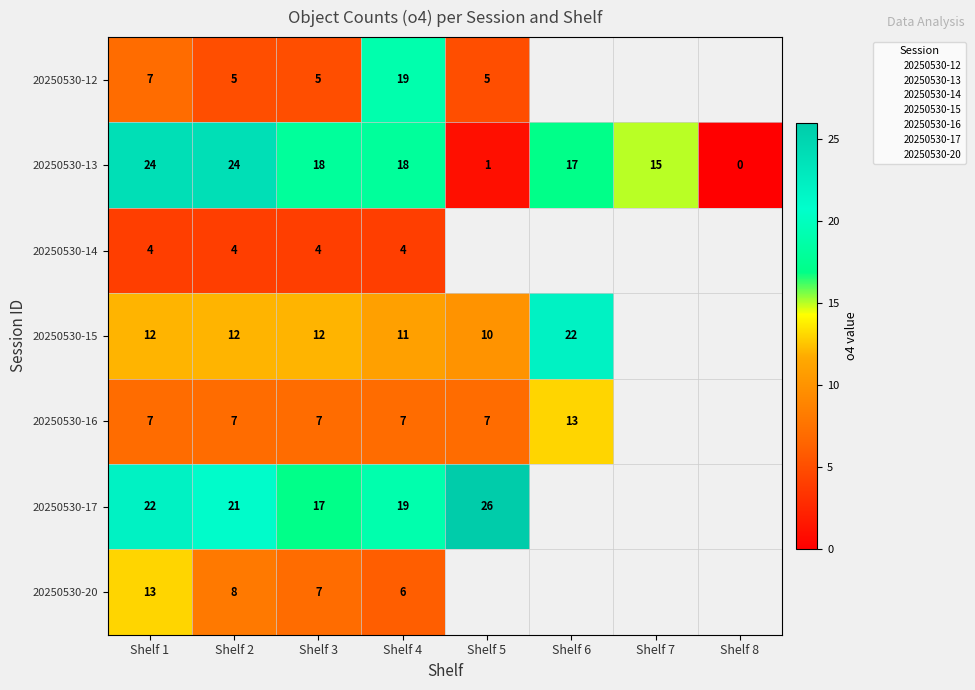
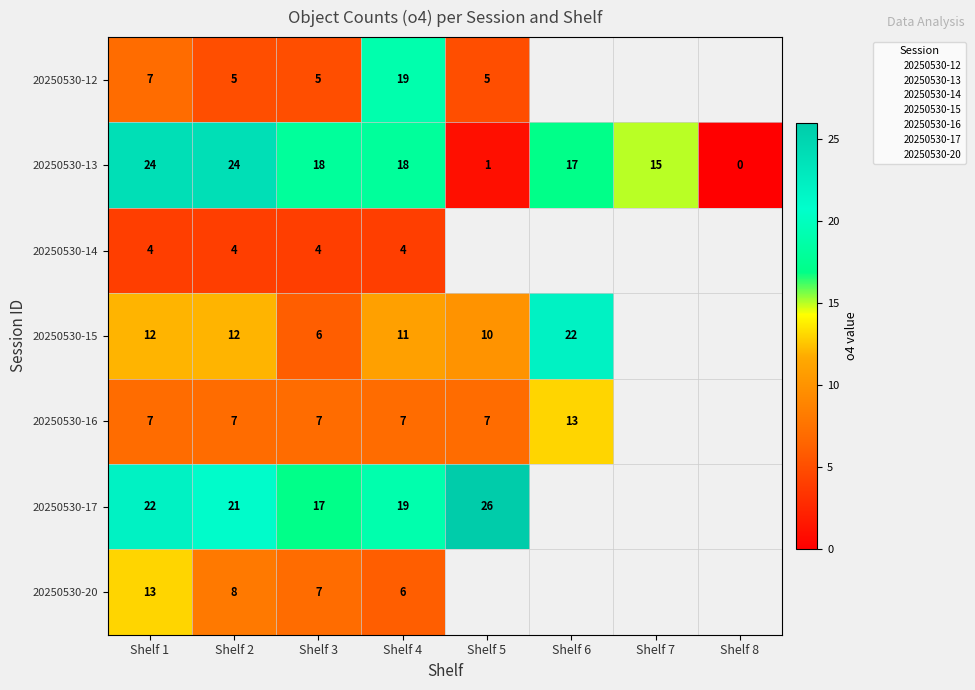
  {
    "20250530-12": {
      "Shelf 1": 7,
      "Shelf 2": 5,
      "Shelf 3": 5,
      "Shelf 4": 19,
      "Shelf 5": 5
    },
    "20250530-13": {
      "Shelf 1": 24,
      "Shelf 2": 24,
      "Shelf 3": 18,
      "Shelf 4": 18,
      "Shelf 5": 1,
      "Shelf 6": 17,
      "Shelf 7": 15,
      "Shelf 8": 0
    },
    "20250530-14": {
      "Shelf 1": 4,
      "Shelf 2": 4,
      "Shelf 3": 4,
      "Shelf 4": 4
    },
    "20250530-15": {
      "Shelf 1": 12,
      "Shelf 2": 12,
-     "Shelf 3": 12,
+     "Shelf 3": 6,
      "Shelf 4": 11,
      "Shelf 5": 10,
      "Shelf 6": 22
    },
    "20250530-16": {
      "Shelf 1": 7,
      "Shelf 2": 7,
      "Shelf 3": 7,
      "Shelf 4": 7,
      "Shelf 5": 7,
      "Shelf 6": 13
    },
    "20250530-17": {
      "Shelf 1": 22,
      "Shelf 2": 21,
      "Shelf 3": 17,
      "Shelf 4": 19,
      "Shelf 5": 26
    },
    "20250530-20": {
      "Shelf 1": 13,
      "Shelf 2": 8,
      "Shelf 3": 7,
      "Shelf 4": 6
    }
  }
